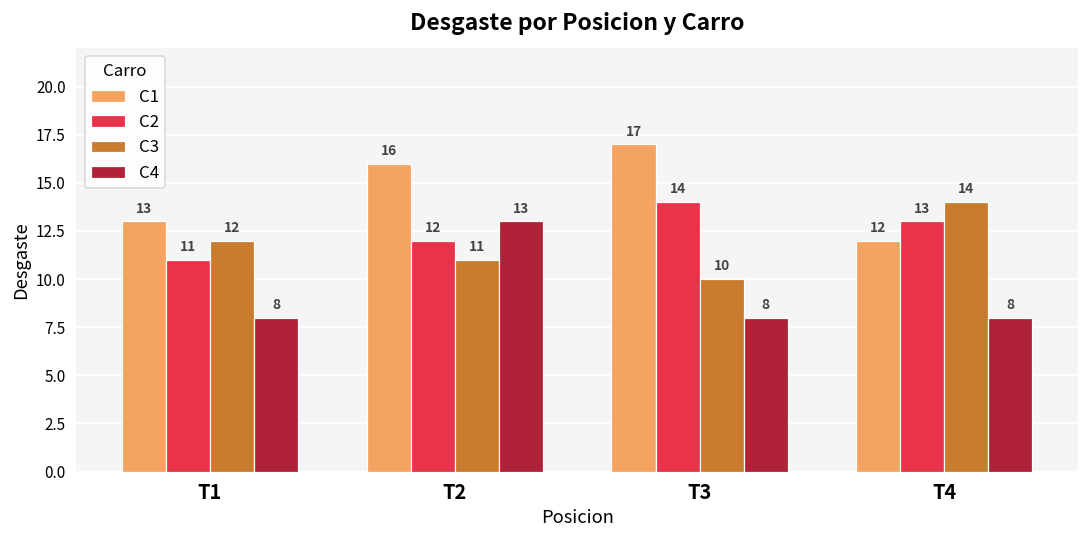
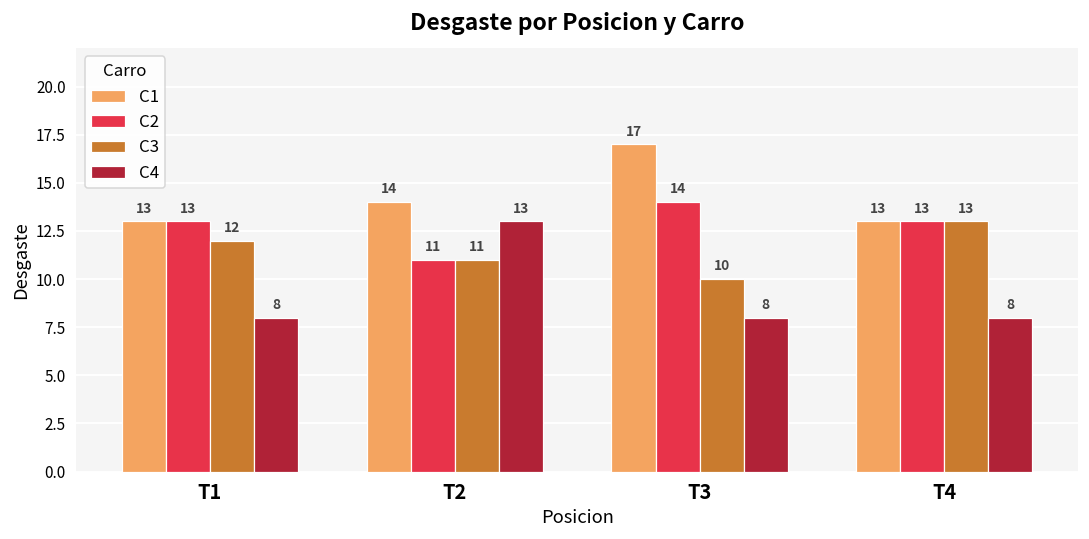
  {
    "C1": {
      "T1": 13,
-     "T2": 16,
+     "T2": 14,
      "T3": 17,
-     "T4": 12
+     "T4": 13
    },
    "C2": {
-     "T1": 11,
-     "T2": 12,
+     "T1": 13,
+     "T2": 11,
      "T3": 14,
      "T4": 13
    },
    "C3": {
      "T1": 12,
      "T2": 11,
      "T3": 10,
-     "T4": 14
+     "T4": 13
    },
    "C4": {
      "T1": 8,
      "T2": 13,
      "T3": 8,
      "T4": 8
    }
  }
